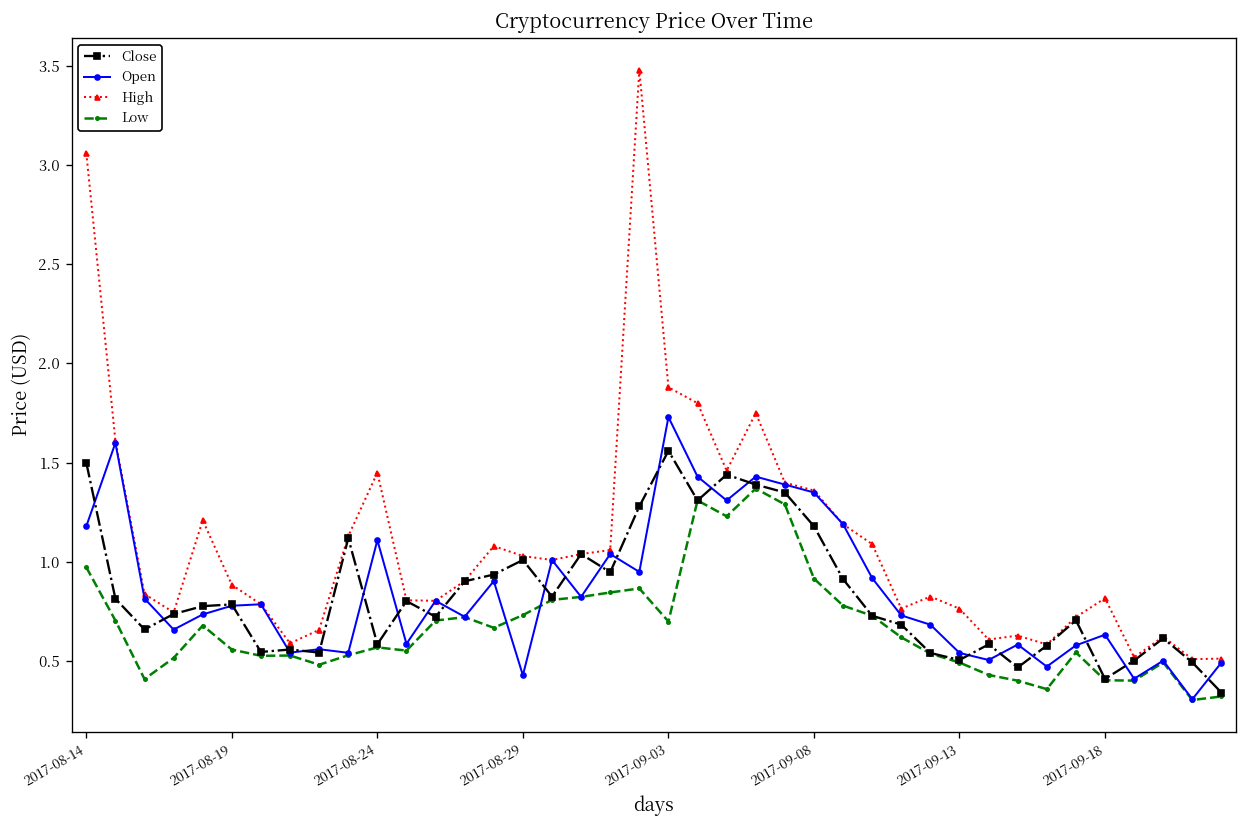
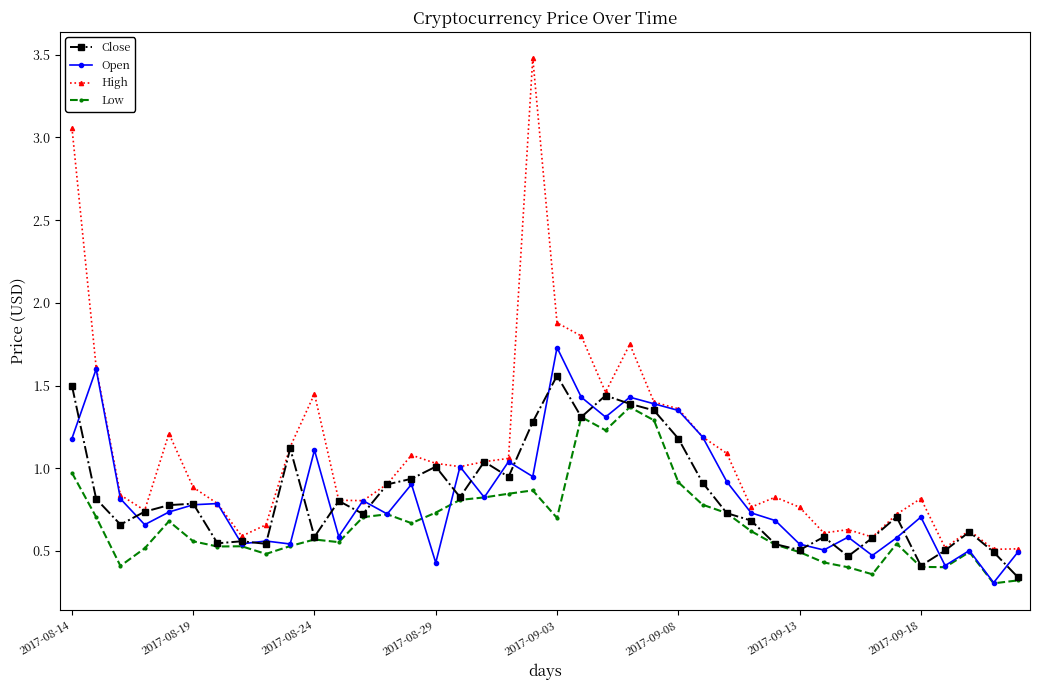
  {
    "Close": {
      "2017-08-14": 1.50,
      "2017-08-24": 0.59,
      "2017-08-29": 1.01,
      "2017-09-03": 1.56,
      "2017-09-08": 1.18
    },
    "Open": {
      "2017-08-14": 1.18,
      "2017-08-24": 1.11,
      "2017-08-29": 0.43,
      "2017-09-03": 1.73,
      "2017-09-13": 0.54,
-     "2017-09-18": 0.63
+     "2017-09-18": 0.71
    },
    "High": {
      "2017-08-14": 3.06,
      "2017-08-19": 0.88,
      "2017-08-24": 1.45,
      "2017-08-29": 1.03,
      "2017-09-03": 1.88,
      "2017-09-13": 0.76,
      "2017-09-18": 0.82
    },
    "Low": {
      "2017-08-14": 0.97,
      "2017-08-19": 0.56,
      "2017-08-24": 0.57,
      "2017-08-29": 0.73,
      "2017-09-03": 0.70,
      "2017-09-08": 0.92
    }
  }
